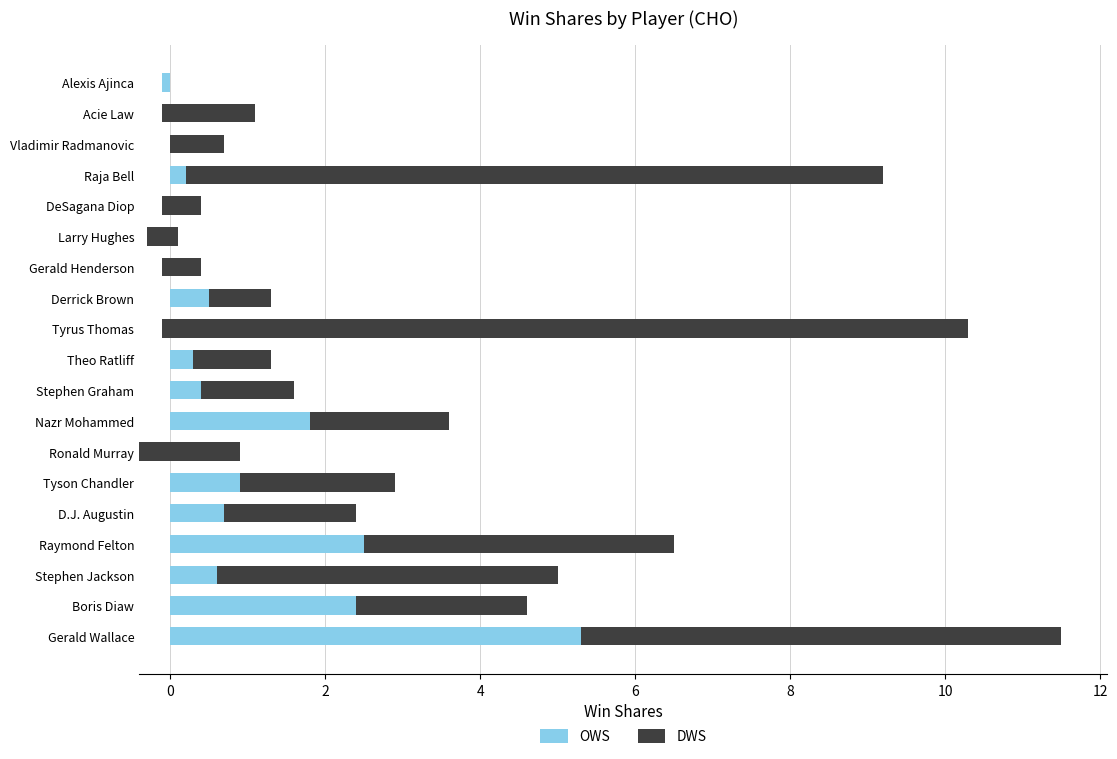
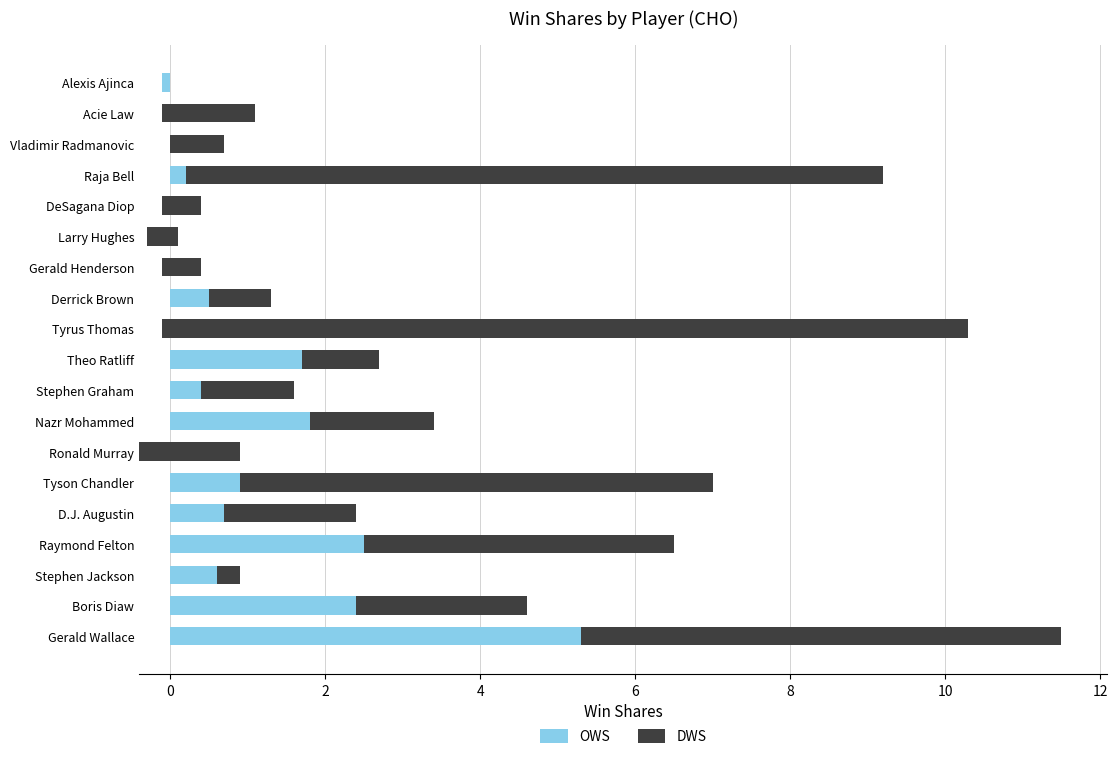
  {
    "OWS": {
      "Alexis Ajinca": -0.1,
      "Acie Law": -0.1,
      "Vladimir Radmanovic": 0.0,
      "Raja Bell": 0.2,
      "DeSagana Diop": -0.1,
      "Larry Hughes": -0.3,
      "Gerald Henderson": -0.1,
      "Derrick Brown": 0.5,
      "Tyrus Thomas": -0.1,
-     "Theo Ratliff": 0.3,
+     "Theo Ratliff": 1.7,
      "Stephen Graham": 0.4,
      "Nazr Mohammed": 1.8,
      "Ronald Murray": -0.4,
      "Tyson Chandler": 0.9,
      "D.J. Augustin": 0.7,
      "Raymond Felton": 2.5,
      "Stephen Jackson": 0.6,
      "Boris Diaw": 2.4,
      "Gerald Wallace": 5.3
    },
    "DWS": {
      "Alexis Ajinca": 0.0,
      "Acie Law": 1.2,
      "Vladimir Radmanovic": 0.7,
      "Raja Bell": 9.0,
      "DeSagana Diop": 0.5,
      "Larry Hughes": 0.4,
      "Gerald Henderson": 0.5,
      "Derrick Brown": 0.8,
      "Tyrus Thomas": 10.4,
      "Theo Ratliff": 1.0,
      "Stephen Graham": 1.2,
-     "Nazr Mohammed": 1.8,
+     "Nazr Mohammed": 1.6,
      "Ronald Murray": 1.3,
-     "Tyson Chandler": 2.0,
+     "Tyson Chandler": 6.1,
      "D.J. Augustin": 1.7,
      "Raymond Felton": 4.0,
-     "Stephen Jackson": 4.4,
+     "Stephen Jackson": 0.3,
      "Boris Diaw": 2.2,
      "Gerald Wallace": 6.2
    }
  }
